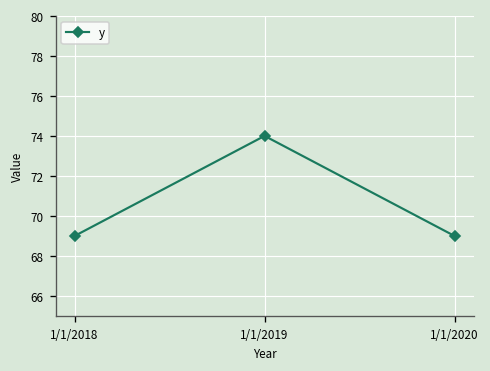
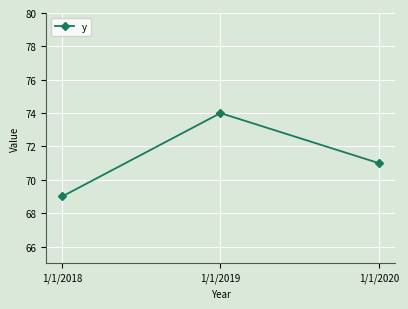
  {
    "1/1/2018": 69,
    "1/1/2019": 74,
-   "1/1/2020": 69
+   "1/1/2020": 71
  }
